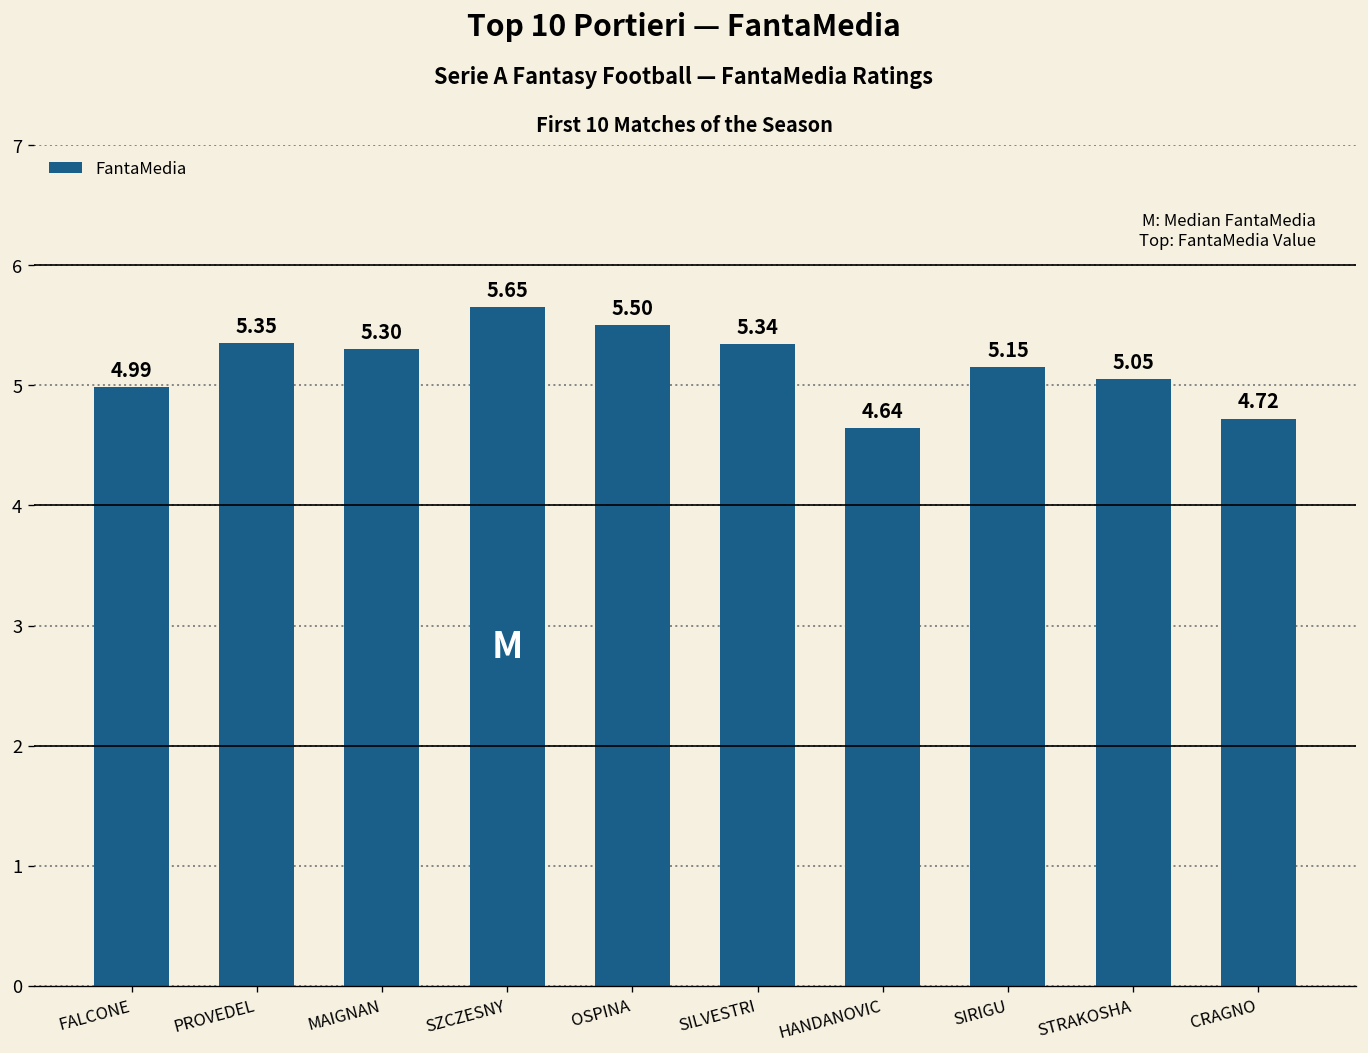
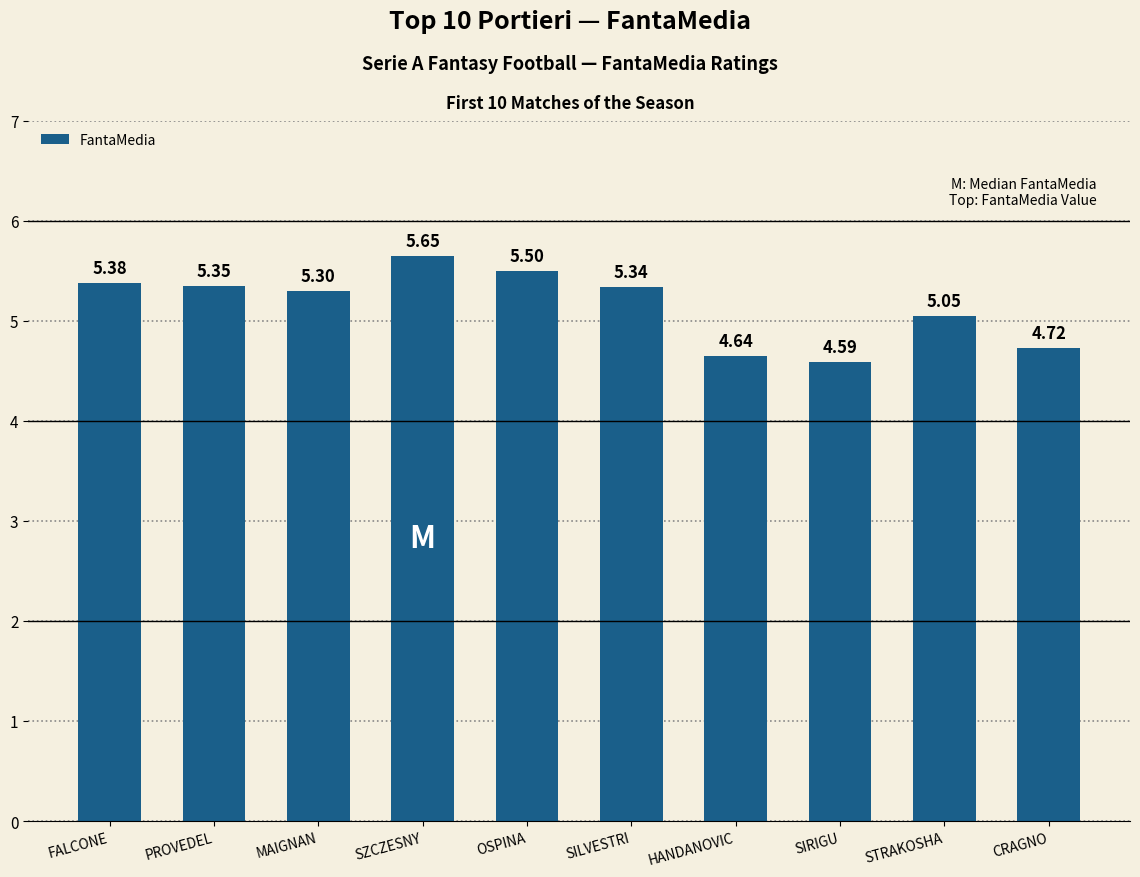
  {
-   "FALCONE": 4.99,
+   "FALCONE": 5.38,
    "PROVEDEL": 5.35,
    "MAIGNAN": 5.30,
    "SZCZESNY": 5.65,
    "OSPINA": 5.50,
    "SILVESTRI": 5.34,
    "HANDANOVIC": 4.64,
-   "SIRIGU": 5.15,
+   "SIRIGU": 4.59,
    "STRAKOSHA": 5.05,
    "CRAGNO": 4.72
  }
